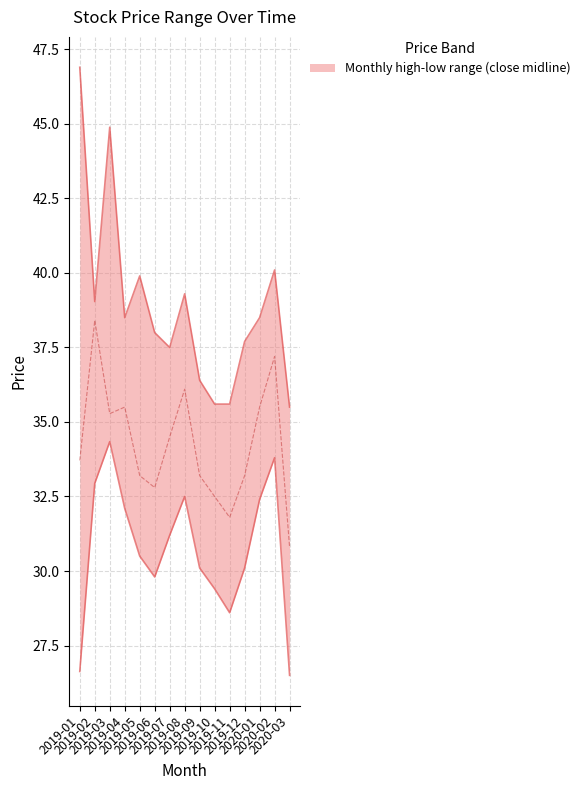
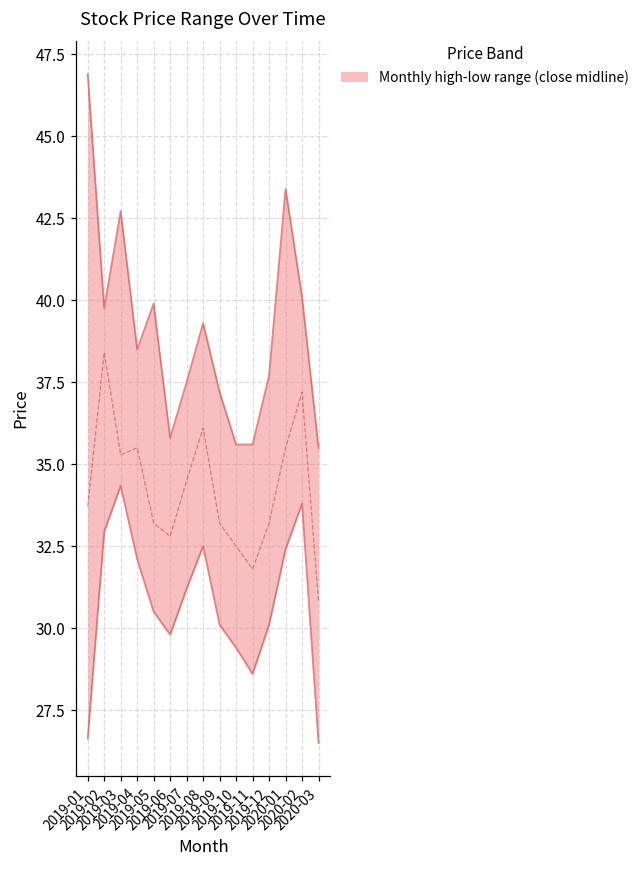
  {
    "Monthly high-low range (close midline)": {
      "2019-01": 46.9,
-     "2019-02": 39.0,
-     "2019-03": 44.9,
+     "2019-02": 39.8,
+     "2019-03": 42.7,
      "2019-04": 38.5,
      "2019-05": 39.9,
-     "2019-06": 38.0,
+     "2019-06": 35.8,
      "2019-07": 37.5,
      "2019-08": 39.3,
-     "2019-09": 36.4,
+     "2019-09": 37.2,
      "2019-10": 35.6,
      "2019-11": 35.6,
      "2019-12": 37.7,
-     "2020-01": 38.5,
+     "2020-01": 43.4,
      "2020-02": 40.1,
      "2020-03": 35.5
    }
  }
